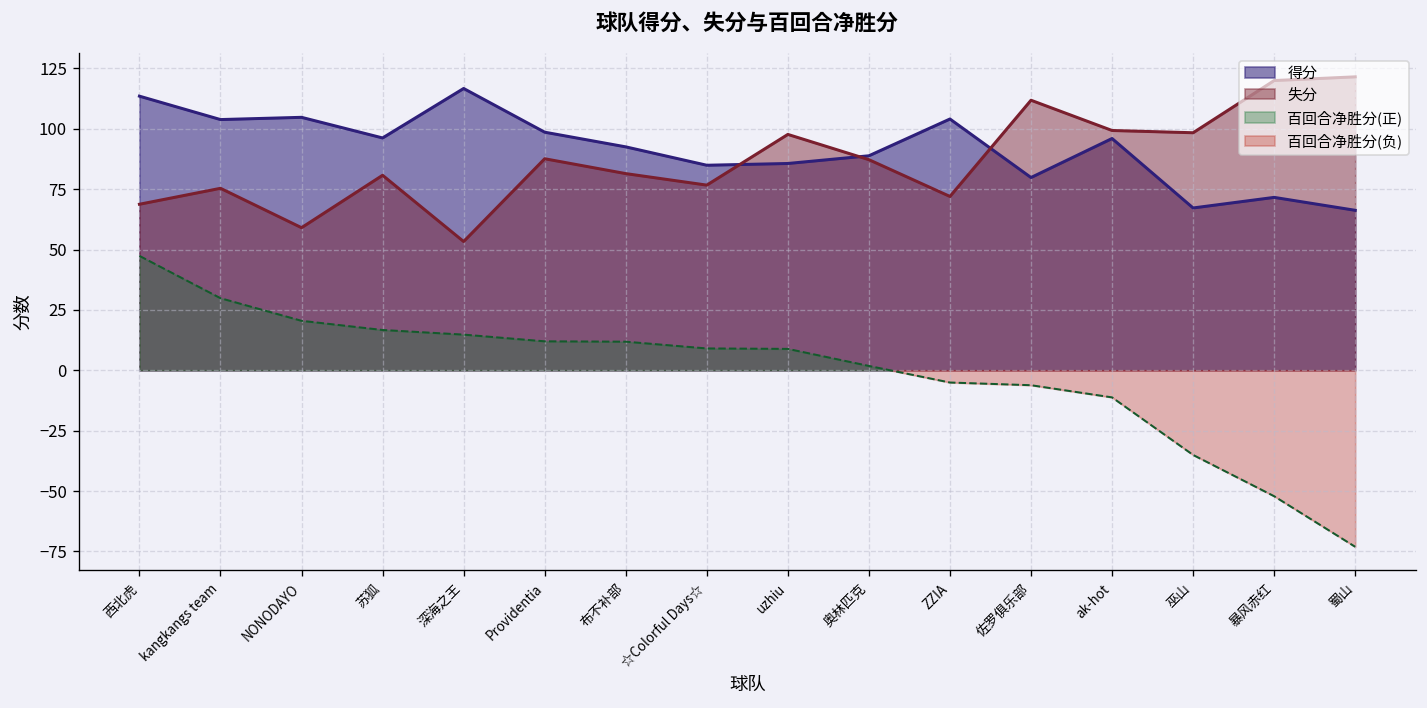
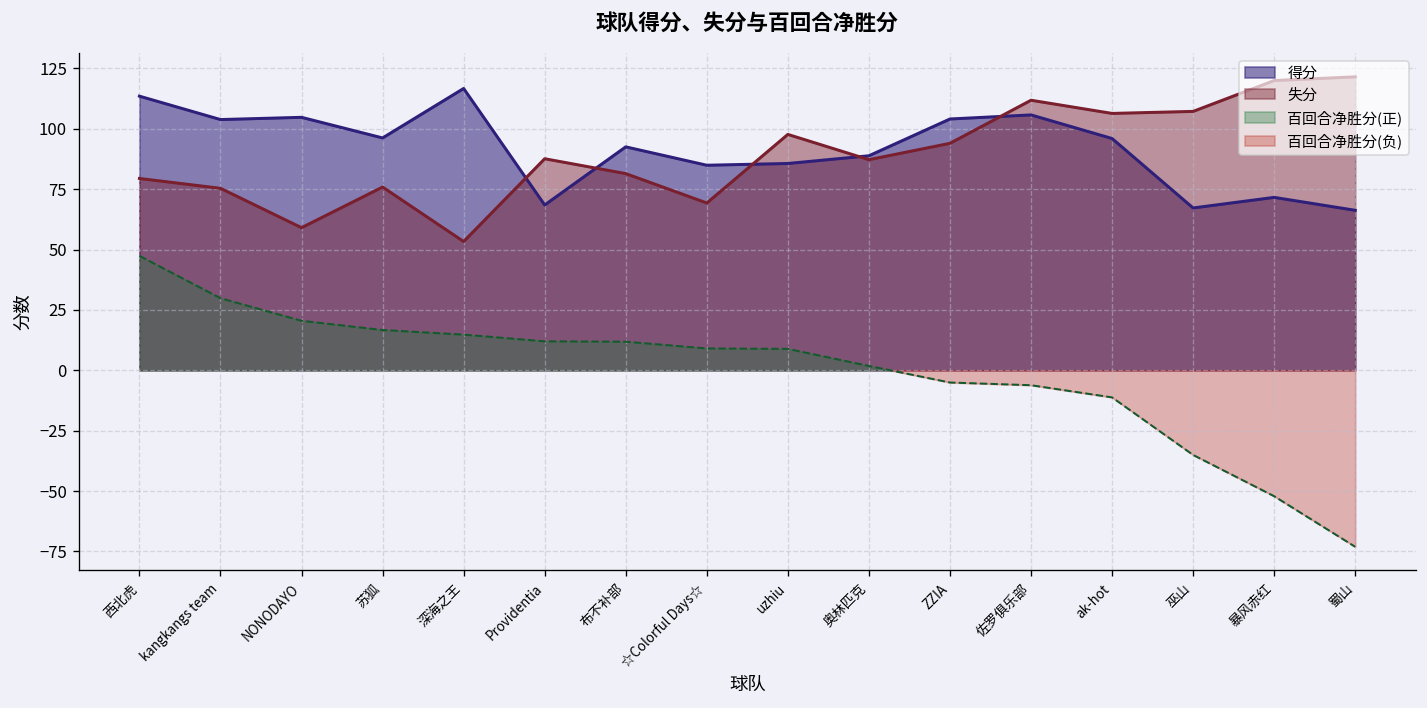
  {
    "得分": {
      "西北虎": 114,
      "kangkangs team": 104,
      "NONODAYO": 105,
      "苏狐": 96,
      "深海之王": 117,
-     "Providentia": 99,
+     "Providentia": 68,
      "布不补部": 93,
      "☆Colorful Days☆": 85,
      "uzhiu": 86,
      "奥林匹克": 89,
      "ZZIA": 104,
-     "佐罗俱乐部": 80,
+     "佐罗俱乐部": 106,
      "ak-hot": 96,
      "巫山": 67,
      "暴风赤红": 72,
      "蜀山": 66
    },
    "失分": {
-     "西北虎": 69,
+     "西北虎": 79,
      "kangkangs team": 75,
      "NONODAYO": 59,
-     "苏狐": 81,
+     "苏狐": 76,
      "深海之王": 53,
      "Providentia": 88,
      "布不补部": 81,
-     "☆Colorful Days☆": 77,
+     "☆Colorful Days☆": 69,
      "uzhiu": 98,
      "奥林匹克": 87,
-     "ZZIA": 72,
+     "ZZIA": 94,
      "佐罗俱乐部": 112,
-     "ak-hot": 99,
-     "巫山": 98
+     "ak-hot": 106,
+     "巫山": 107
    }
  }
